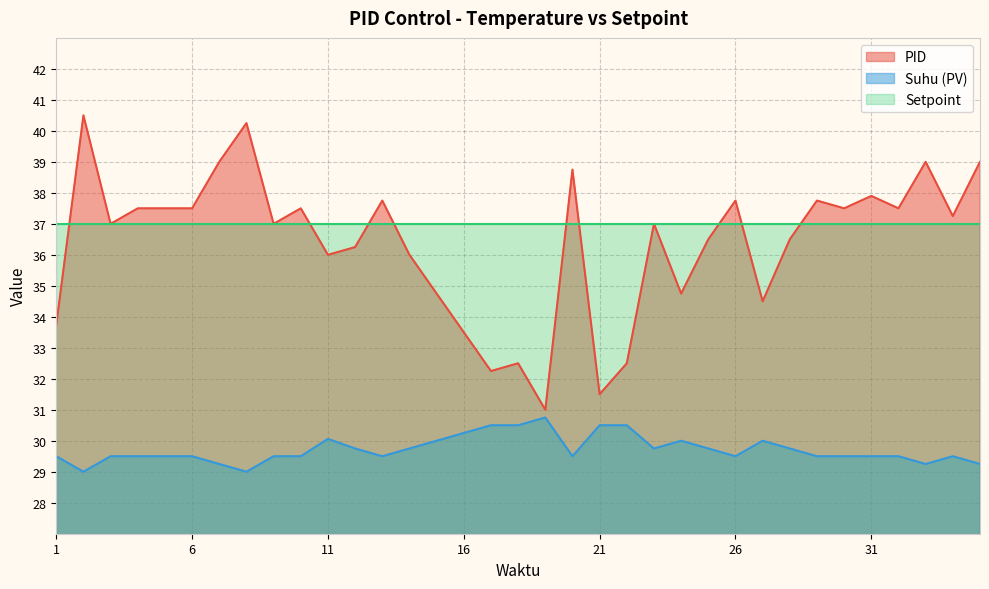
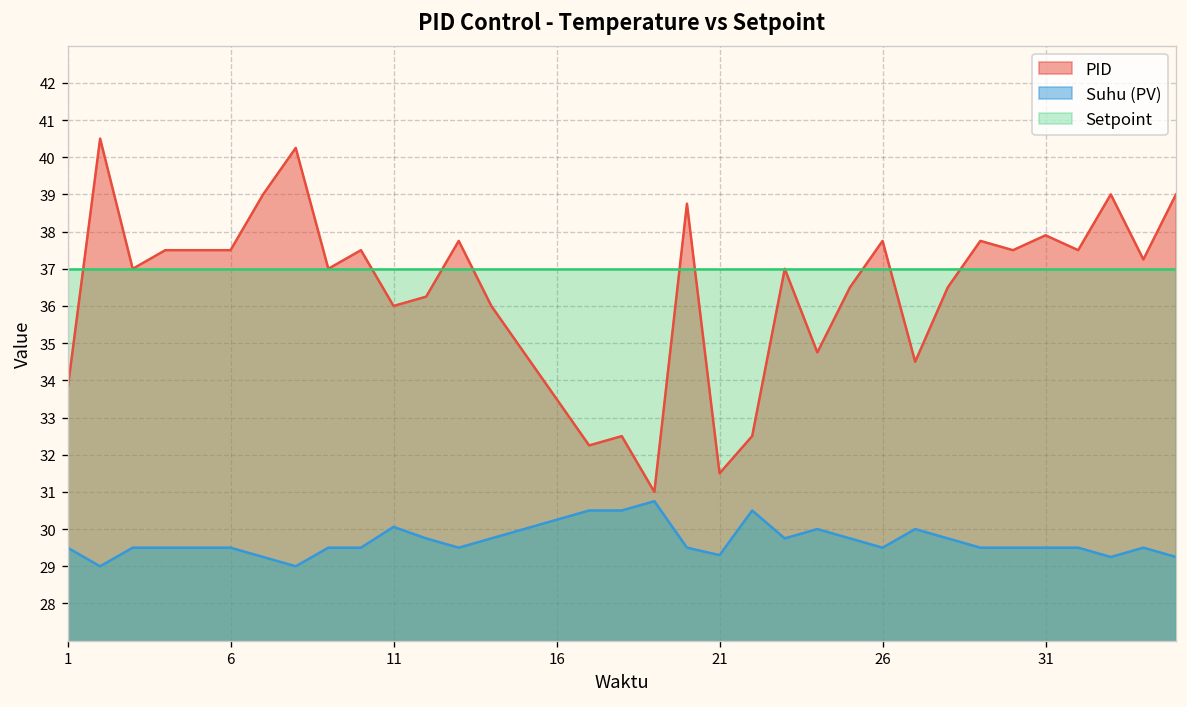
  {
    "PID": {
      "1": 33.7,
      "6": 37.5,
      "11": 36.0,
      "16": 33.5,
      "21": 31.5,
      "26": 37.8,
      "31": 37.9
    },
    "Suhu (PV)": {
      "1": 29.5,
      "6": 29.5,
      "11": 30.1,
      "16": 30.3,
-     "21": 30.5,
+     "21": 29.3,
      "26": 29.5,
      "31": 29.5
    },
    "Setpoint": {
      "1": 37.0,
      "6": 37.0,
      "11": 37.0,
      "16": 37.0,
      "21": 37.0,
      "26": 37.0,
      "31": 37.0
    }
  }
